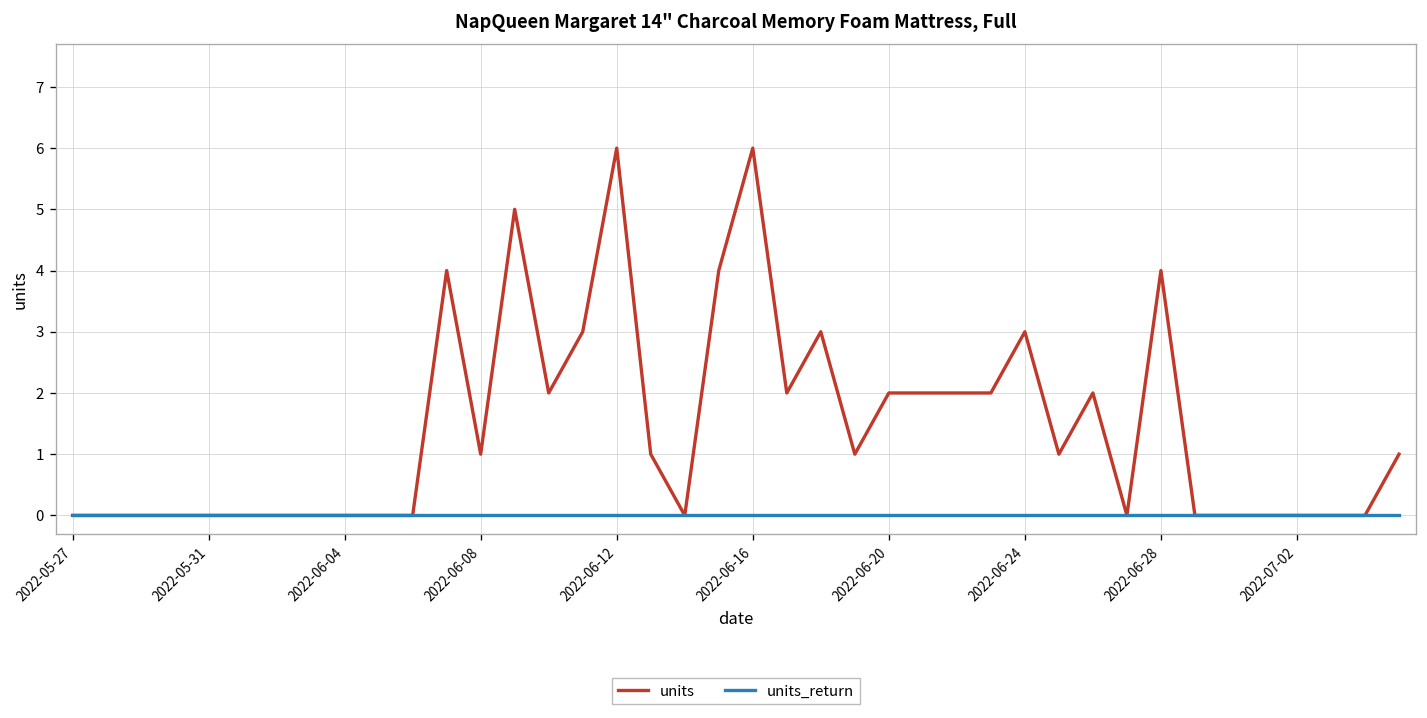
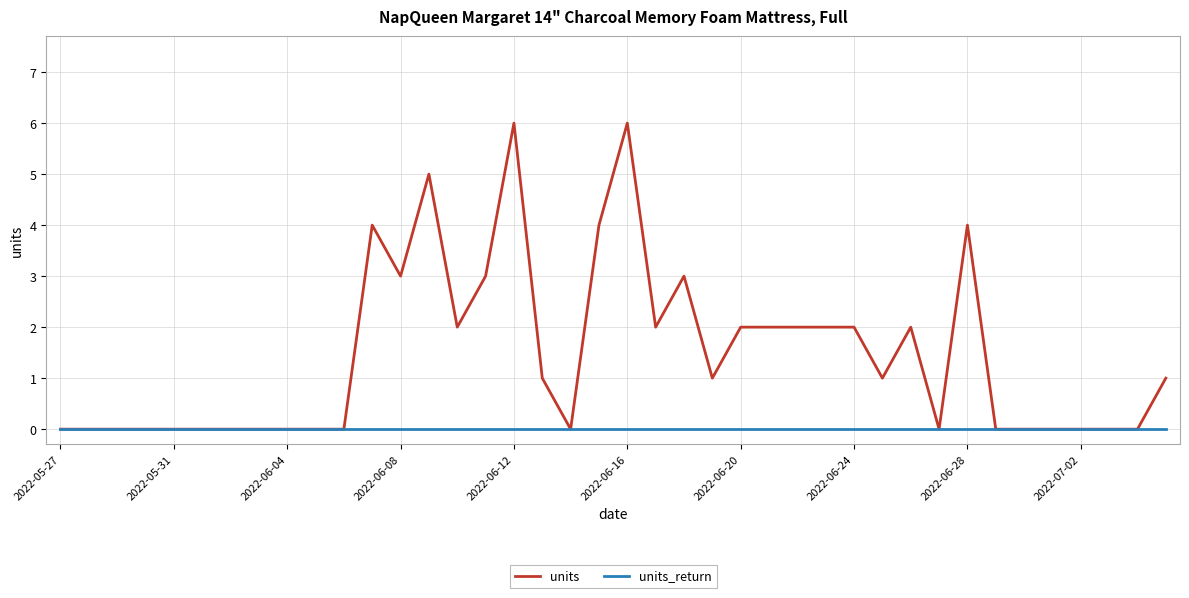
  {
    "units": {
-     "2022-06-08": 1,
+     "2022-06-08": 3,
      "2022-06-12": 6,
      "2022-06-16": 6,
      "2022-06-20": 2,
-     "2022-06-24": 3,
+     "2022-06-24": 2,
      "2022-06-28": 4
    },
    "units_return": {
      "2022-06-08": 0,
      "2022-06-12": 0,
      "2022-06-16": 0,
      "2022-06-20": 0,
      "2022-06-24": 0,
      "2022-06-28": 0
    }
  }
